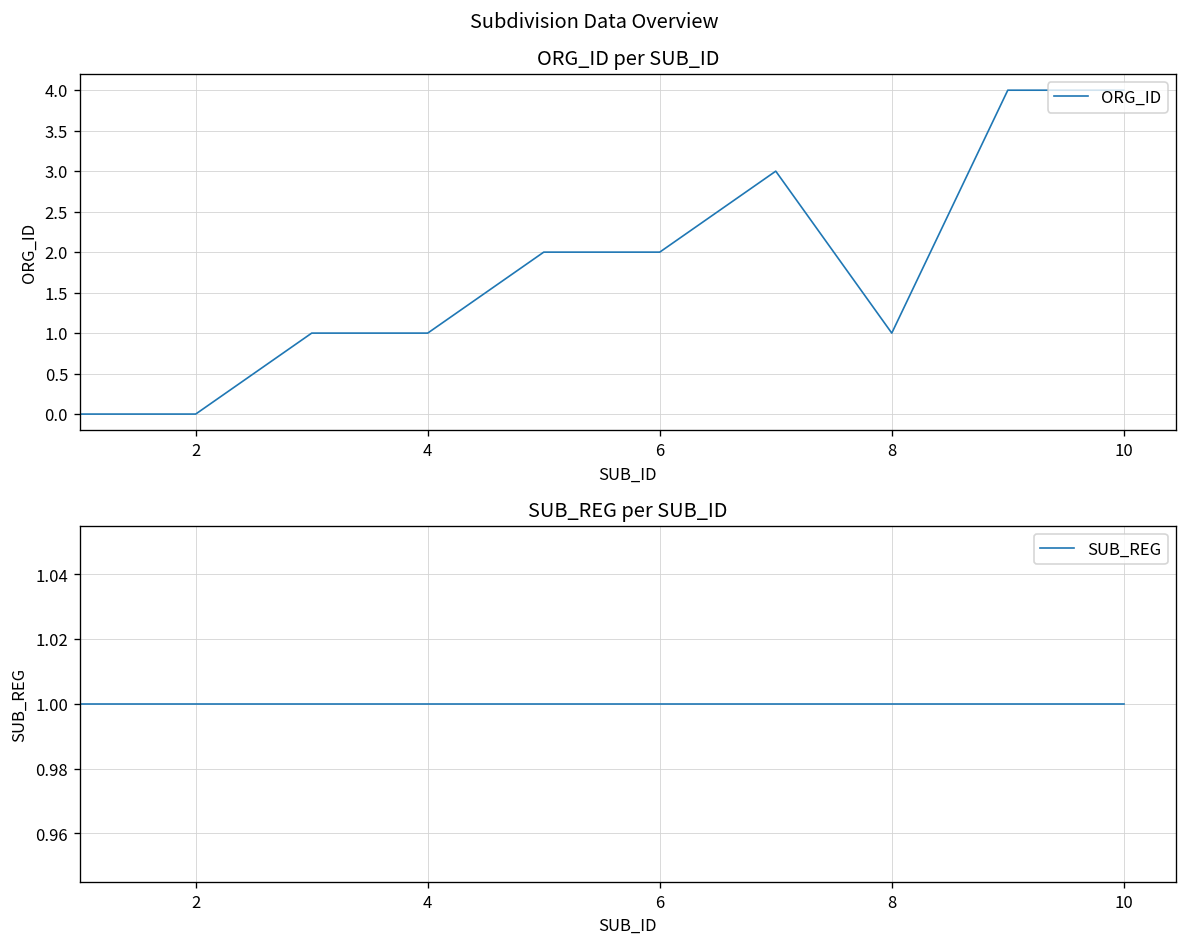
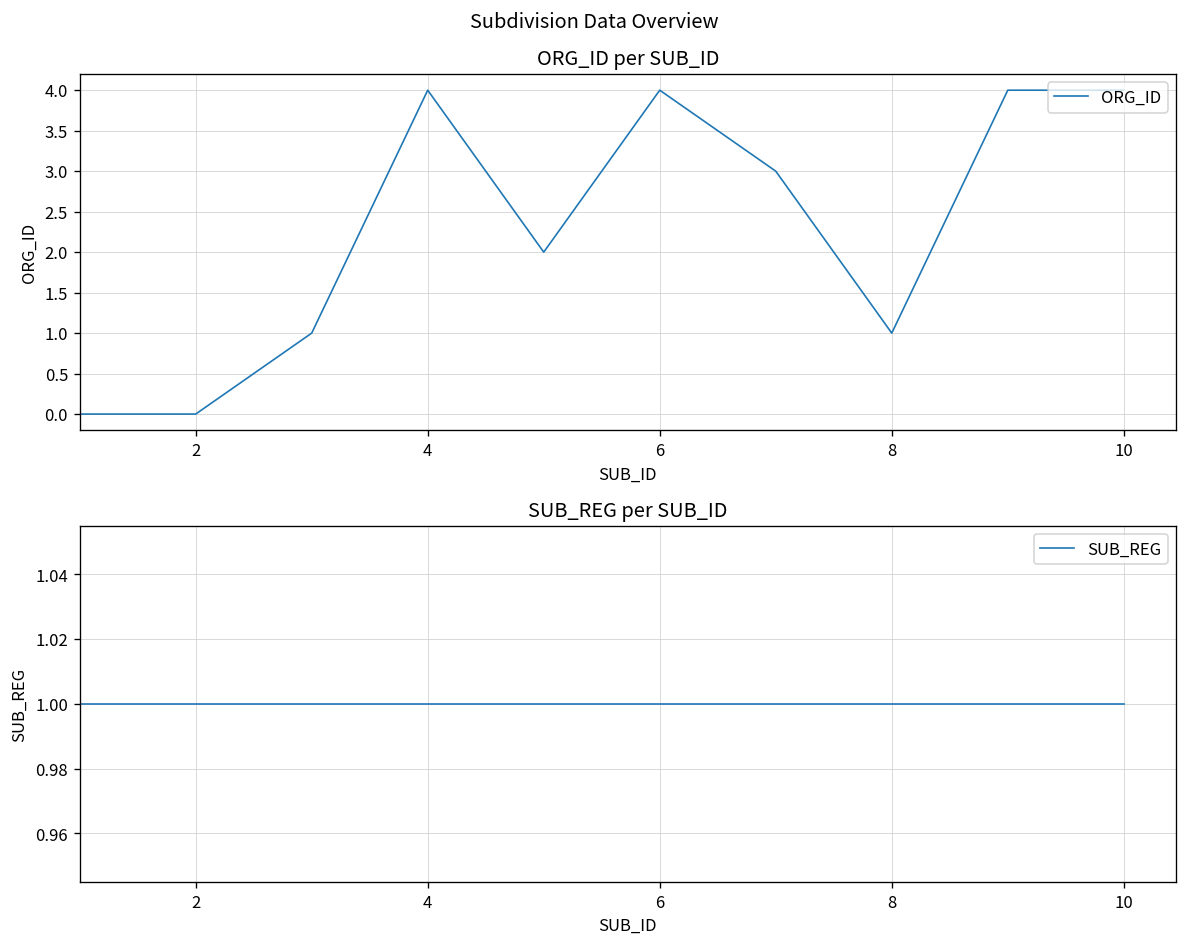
  {
    "ORG_ID per SUB_ID": {
      "2": 0,
-     "4": 1,
-     "6": 2,
+     "4": 4,
+     "6": 4,
      "8": 1
    },
    "SUB_REG per SUB_ID": {
      "2": 1.000,
      "4": 1.000,
      "6": 1.000,
      "8": 1.000,
      "10": 1.000
    }
  }
